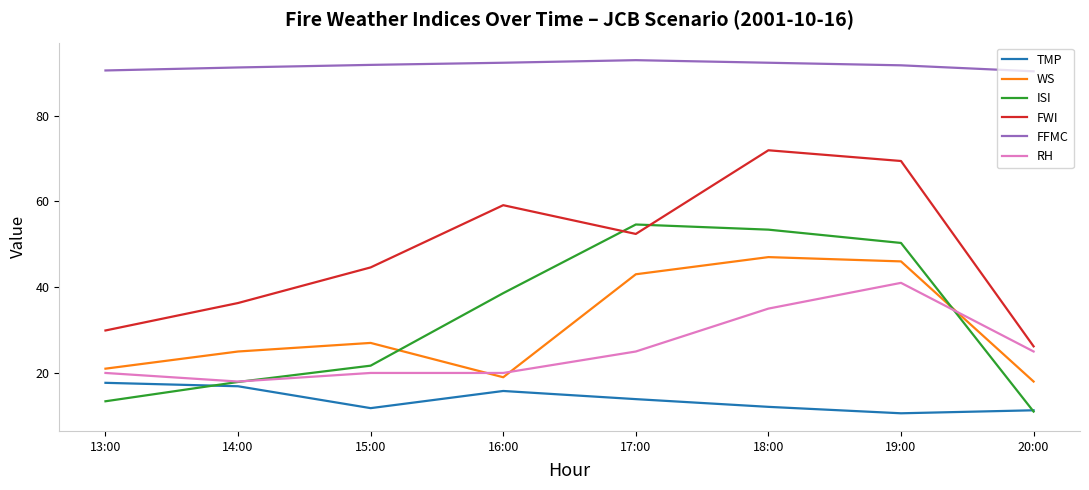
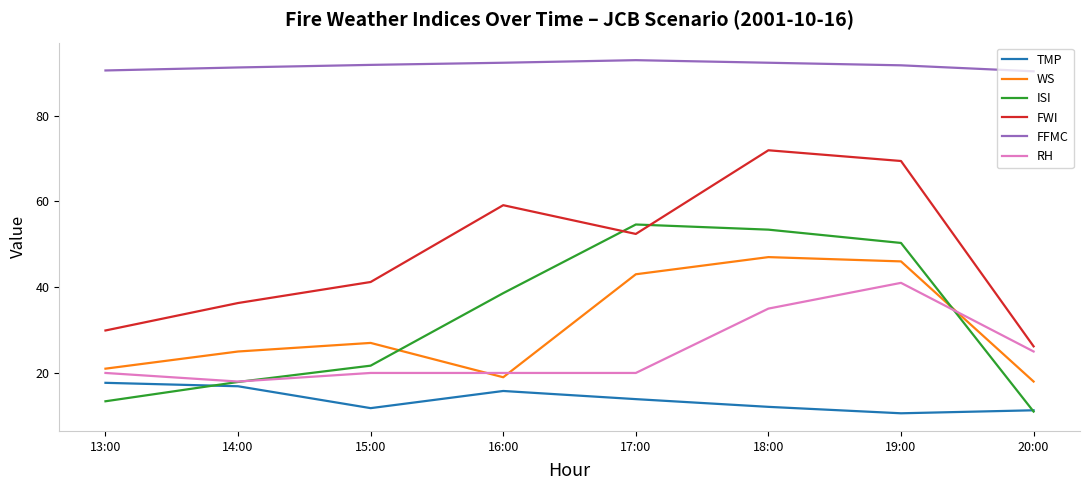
  {
    "TMP": {
      "13:00": 18,
      "14:00": 17,
      "15:00": 12,
      "16:00": 16,
      "17:00": 14,
      "18:00": 12,
      "19:00": 11
    },
    "WS": {
      "13:00": 21,
      "14:00": 25,
      "15:00": 27,
      "16:00": 19,
      "17:00": 43,
      "18:00": 47,
      "19:00": 46,
      "20:00": 18
    },
    "ISI": {
      "13:00": 13,
      "15:00": 22,
      "16:00": 39,
      "17:00": 55,
      "18:00": 53,
      "19:00": 50
    },
    "FWI": {
      "13:00": 30,
      "14:00": 36,
-     "15:00": 45,
+     "15:00": 41,
      "16:00": 59,
      "17:00": 52,
      "18:00": 72,
      "19:00": 69,
      "20:00": 26
    },
    "FFMC": {
      "13:00": 91,
      "14:00": 91,
      "15:00": 92,
      "16:00": 92,
      "17:00": 93,
      "18:00": 92,
      "19:00": 92
    },
    "RH": {
      "13:00": 20,
      "15:00": 20,
      "16:00": 20,
-     "17:00": 25,
+     "17:00": 20,
      "18:00": 35,
      "19:00": 41,
      "20:00": 25
    }
  }
